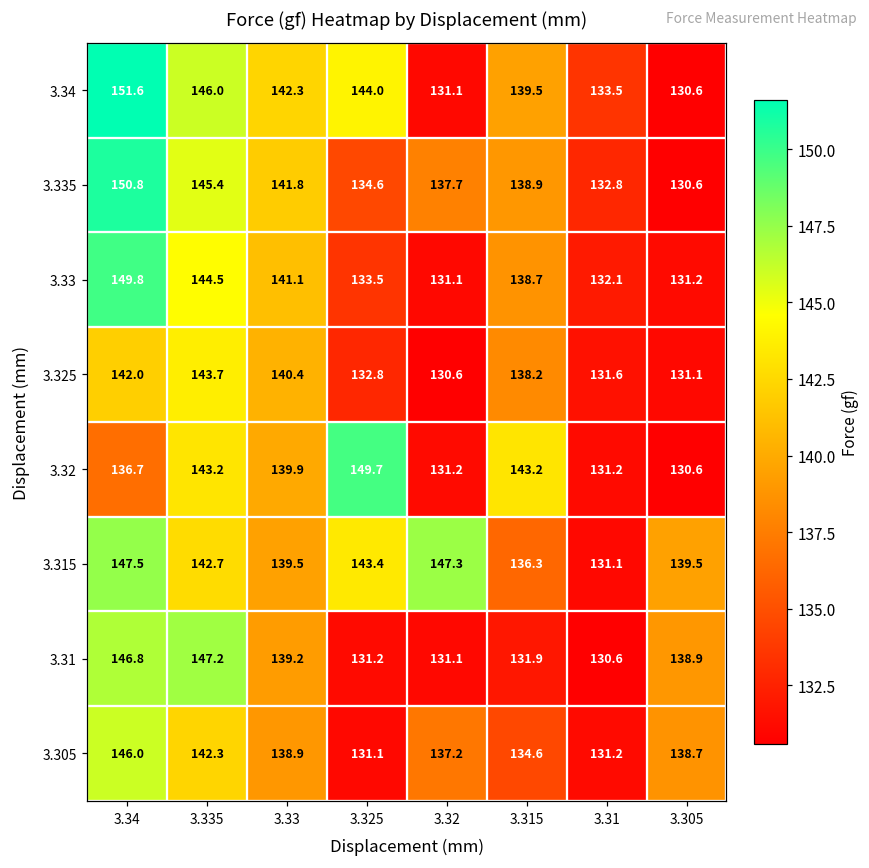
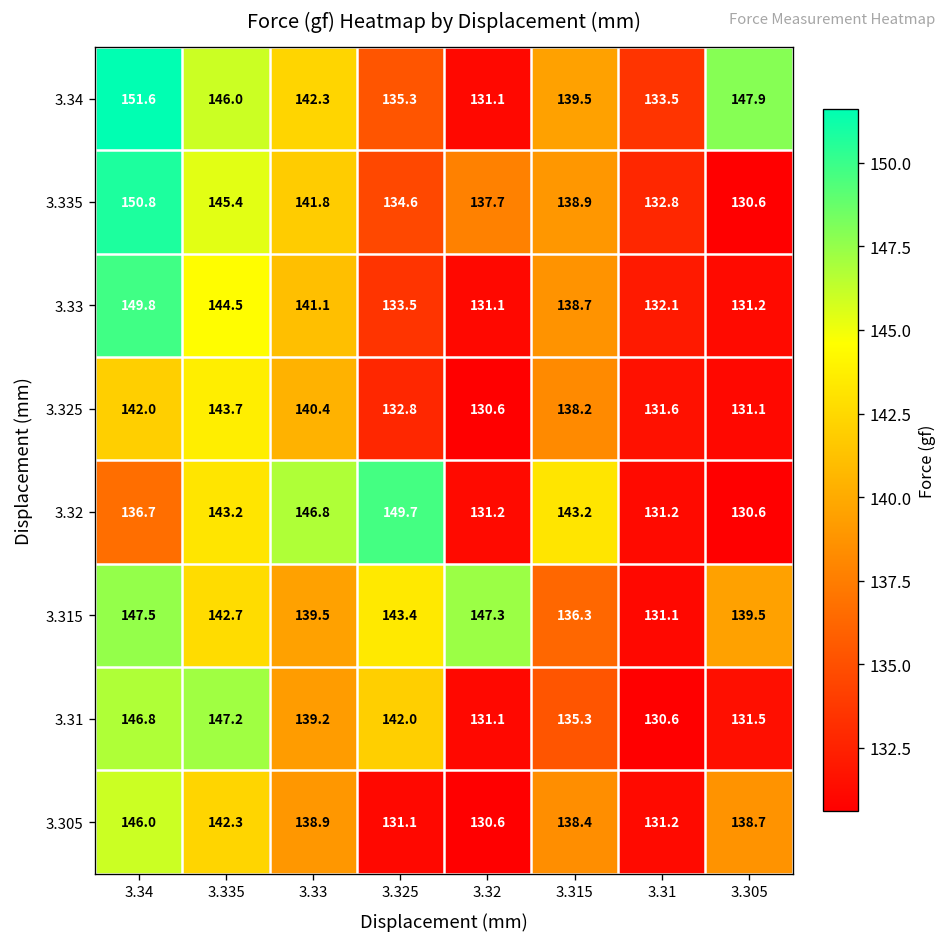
  {
    "3.34": {
      "3.34": 151.6,
      "3.335": 146.0,
      "3.33": 142.3,
-     "3.325": 144.0,
+     "3.325": 135.3,
      "3.32": 131.1,
      "3.315": 139.5,
      "3.31": 133.5,
-     "3.305": 130.6
+     "3.305": 147.9
    },
    "3.335": {
      "3.34": 150.8,
      "3.335": 145.4,
      "3.33": 141.8,
      "3.325": 134.6,
      "3.32": 137.7,
      "3.315": 138.9,
      "3.31": 132.8,
      "3.305": 130.6
    },
    "3.33": {
      "3.34": 149.8,
      "3.335": 144.5,
      "3.33": 141.1,
      "3.325": 133.5,
      "3.32": 131.1,
      "3.315": 138.7,
      "3.31": 132.1,
      "3.305": 131.2
    },
    "3.325": {
      "3.34": 142.0,
      "3.335": 143.7,
      "3.33": 140.4,
      "3.325": 132.8,
      "3.32": 130.6,
      "3.315": 138.2,
      "3.31": 131.6,
      "3.305": 131.1
    },
    "3.32": {
      "3.34": 136.7,
      "3.335": 143.2,
-     "3.33": 139.9,
+     "3.33": 146.8,
      "3.325": 149.7,
      "3.32": 131.2,
      "3.315": 143.2,
      "3.31": 131.2,
      "3.305": 130.6
    },
    "3.315": {
      "3.34": 147.5,
      "3.335": 142.7,
      "3.33": 139.5,
      "3.325": 143.4,
      "3.32": 147.3,
      "3.315": 136.3,
      "3.31": 131.1,
      "3.305": 139.5
    },
    "3.31": {
      "3.34": 146.8,
      "3.335": 147.2,
      "3.33": 139.2,
-     "3.325": 131.2,
+     "3.325": 142.0,
      "3.32": 131.1,
-     "3.315": 131.9,
+     "3.315": 135.3,
      "3.31": 130.6,
-     "3.305": 138.9
+     "3.305": 131.5
    },
    "3.305": {
      "3.34": 146.0,
      "3.335": 142.3,
      "3.33": 138.9,
      "3.325": 131.1,
-     "3.32": 137.2,
-     "3.315": 134.6,
+     "3.32": 130.6,
+     "3.315": 138.4,
      "3.31": 131.2,
      "3.305": 138.7
    }
  }
